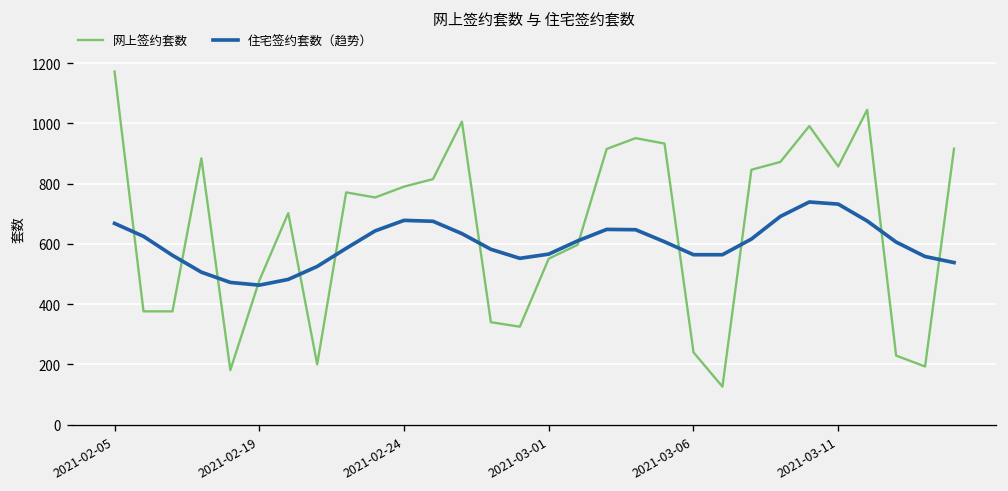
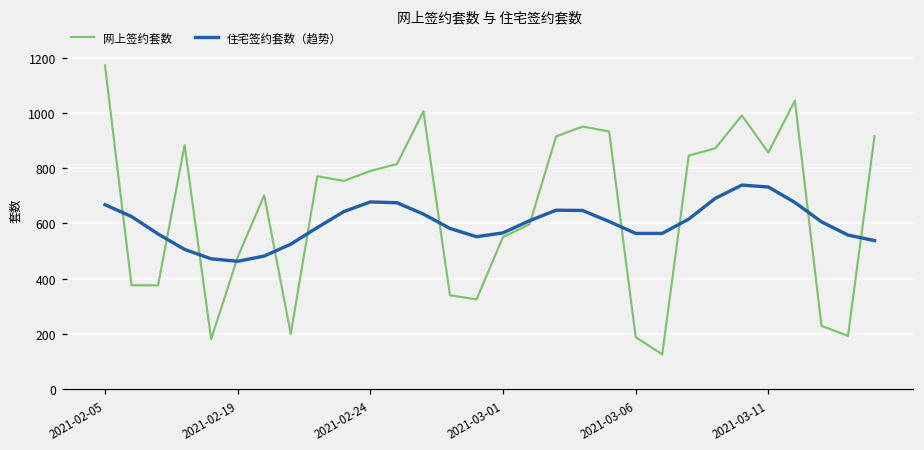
  {
    "网上签约套数": {
      "2021-02-05": 1170,
      "2021-02-19": 480,
      "2021-02-24": 790,
      "2021-03-01": 550,
-     "2021-03-06": 240,
+     "2021-03-06": 190,
      "2021-03-11": 860
    },
    "住宅签约套数（趋势）": {
      "2021-02-05": 670,
      "2021-02-19": 460,
      "2021-02-24": 680,
      "2021-03-01": 570,
      "2021-03-06": 560,
      "2021-03-11": 730
    }
  }
